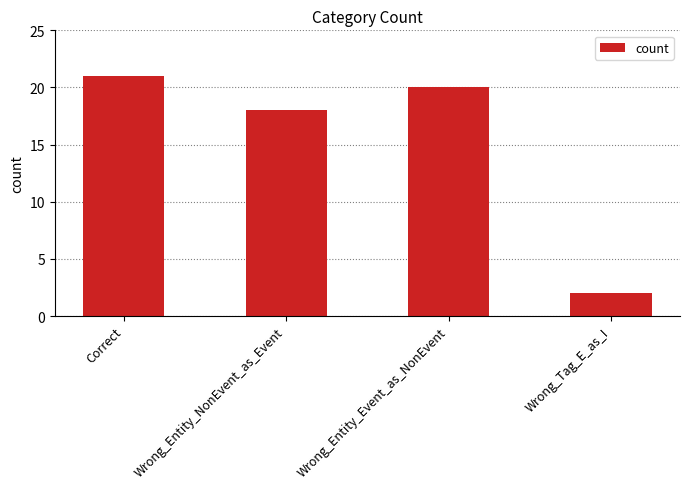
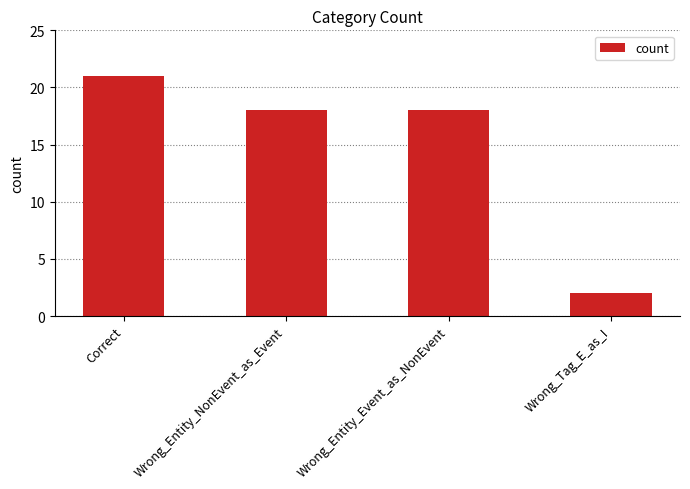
  {
    "Correct": 21,
    "Wrong_Entity_NonEvent_as_Event": 18,
-   "Wrong_Entity_Event_as_NonEvent": 20,
+   "Wrong_Entity_Event_as_NonEvent": 18,
    "Wrong_Tag_E_as_I": 2
  }
